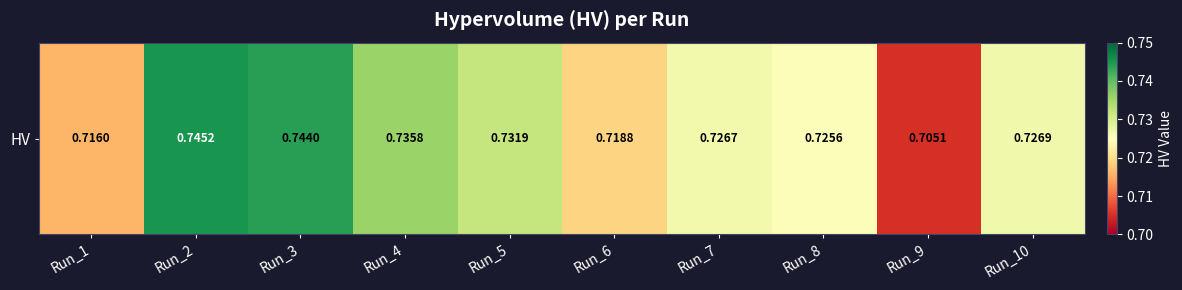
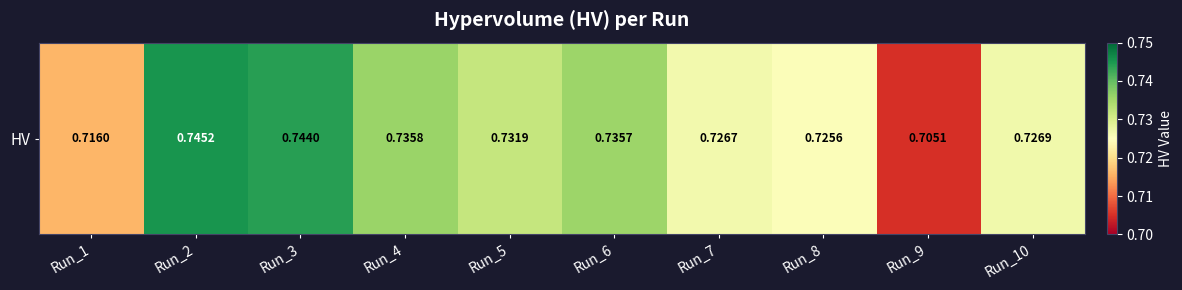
  {
    "HV": {
      "Run_1": 0.7160,
      "Run_2": 0.7452,
      "Run_3": 0.7440,
      "Run_4": 0.7358,
      "Run_5": 0.7319,
-     "Run_6": 0.7188,
+     "Run_6": 0.7357,
      "Run_7": 0.7267,
      "Run_8": 0.7256,
      "Run_9": 0.7051,
      "Run_10": 0.7269
    }
  }
